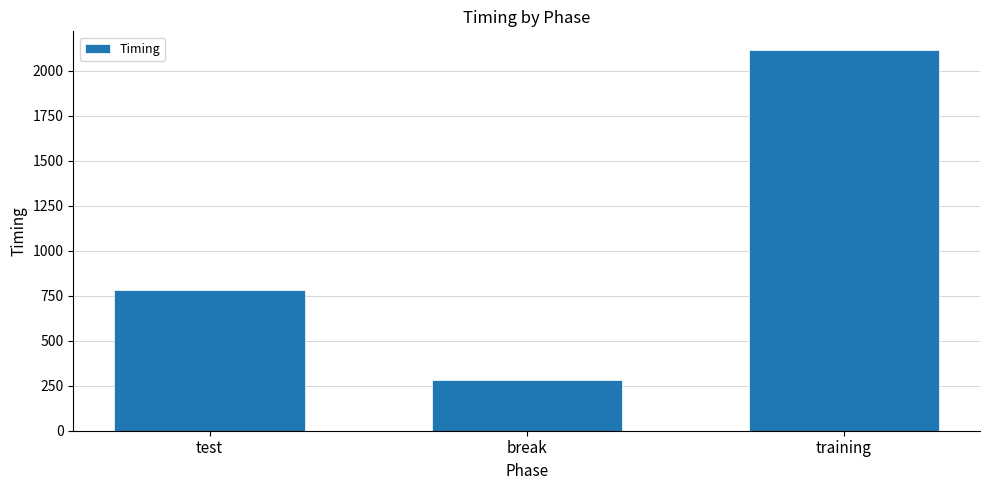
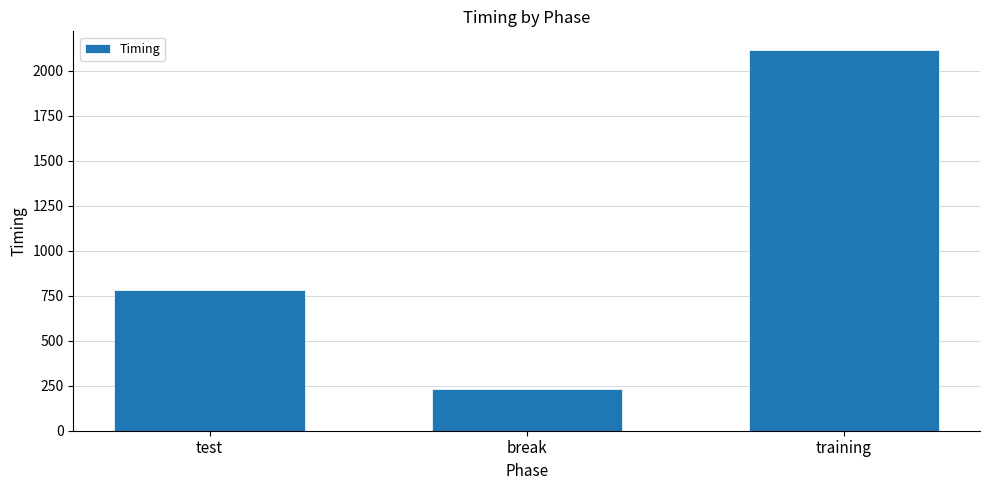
  {
    "test": 780,
-   "break": 280,
+   "break": 230,
    "training": 2110
  }
